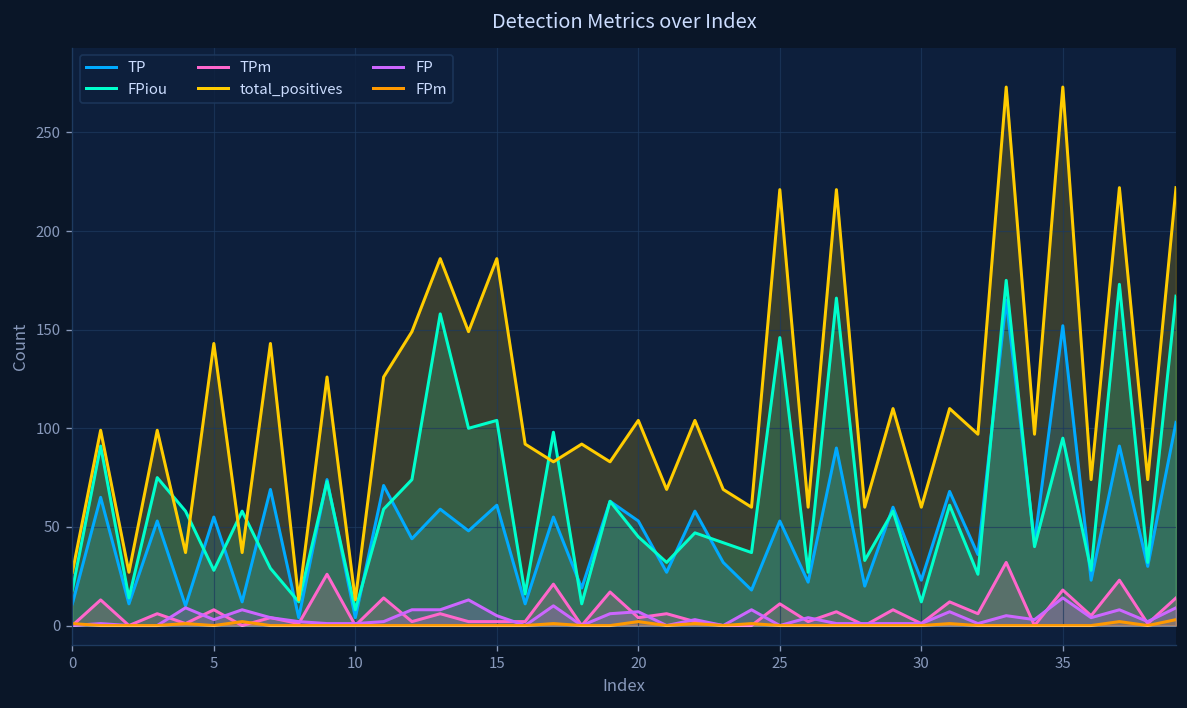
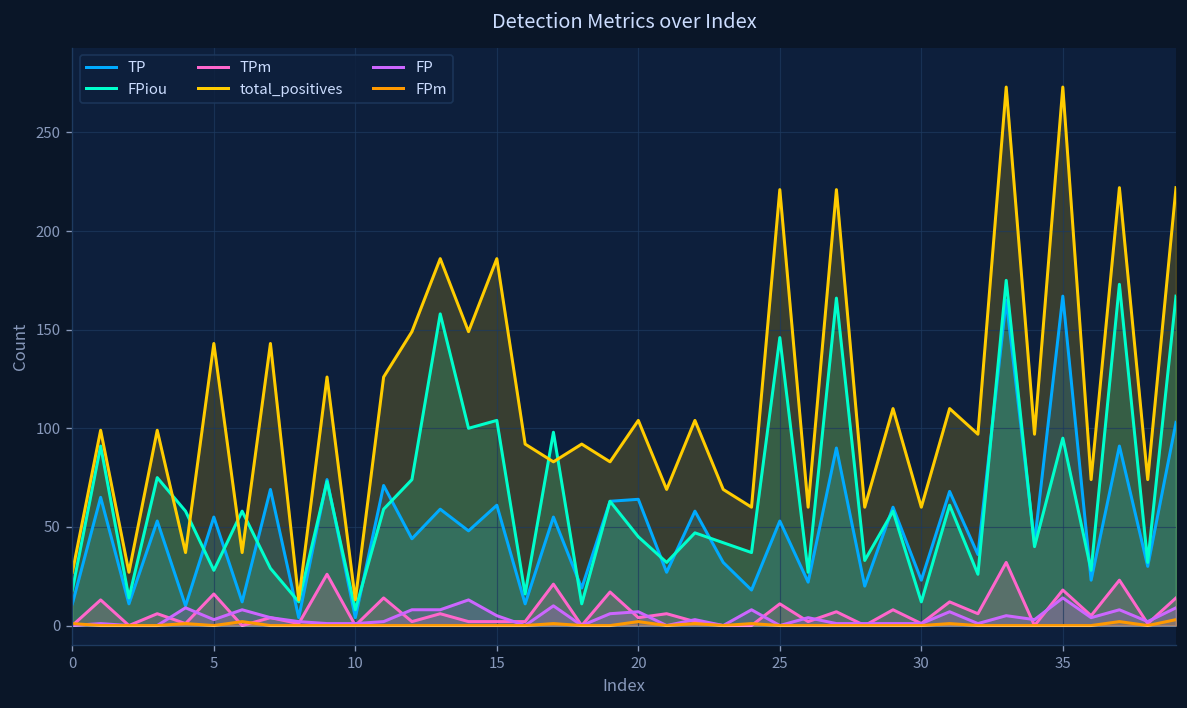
  {
    "TP": {
      "0": 11,
      "5": 55,
      "10": 4,
      "15": 61,
-     "20": 53,
+     "20": 64,
      "25": 53,
      "30": 23,
-     "35": 152
+     "35": 167
    },
    "FPiou": {
      "0": 18,
      "5": 28,
      "10": 8,
      "15": 104,
      "20": 45,
      "25": 146,
      "30": 12,
      "35": 95
    },
    "TPm": {
-     "5": 8,
+     "5": 16,
      "15": 2,
      "20": 4,
      "25": 11,
      "35": 18
    },
    "FP": {
      "5": 3,
      "15": 5,
      "20": 7,
      "35": 14
    }
  }
